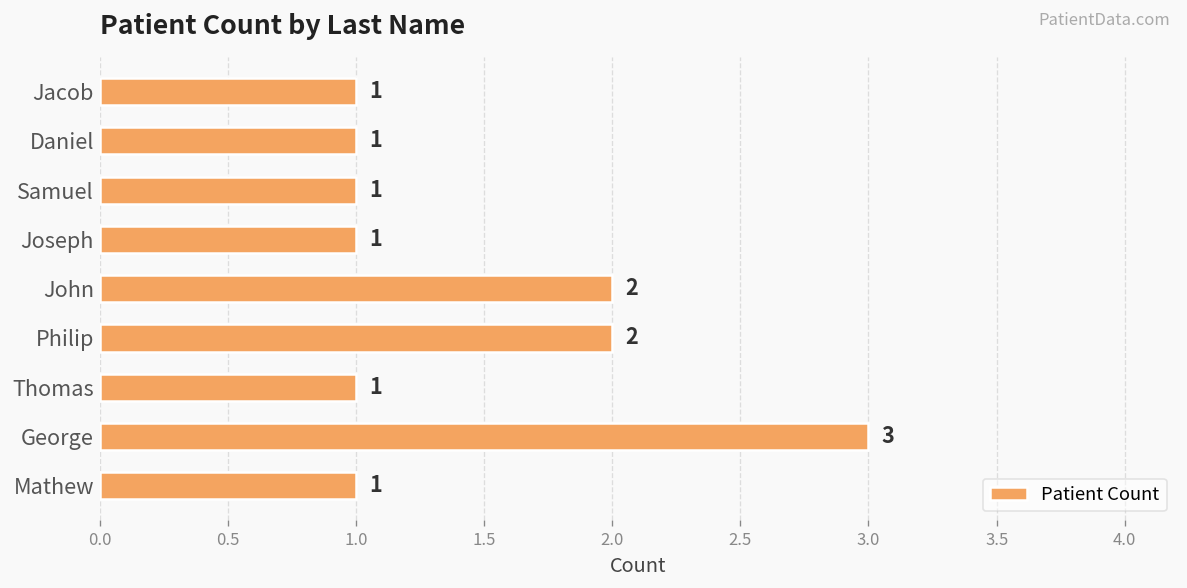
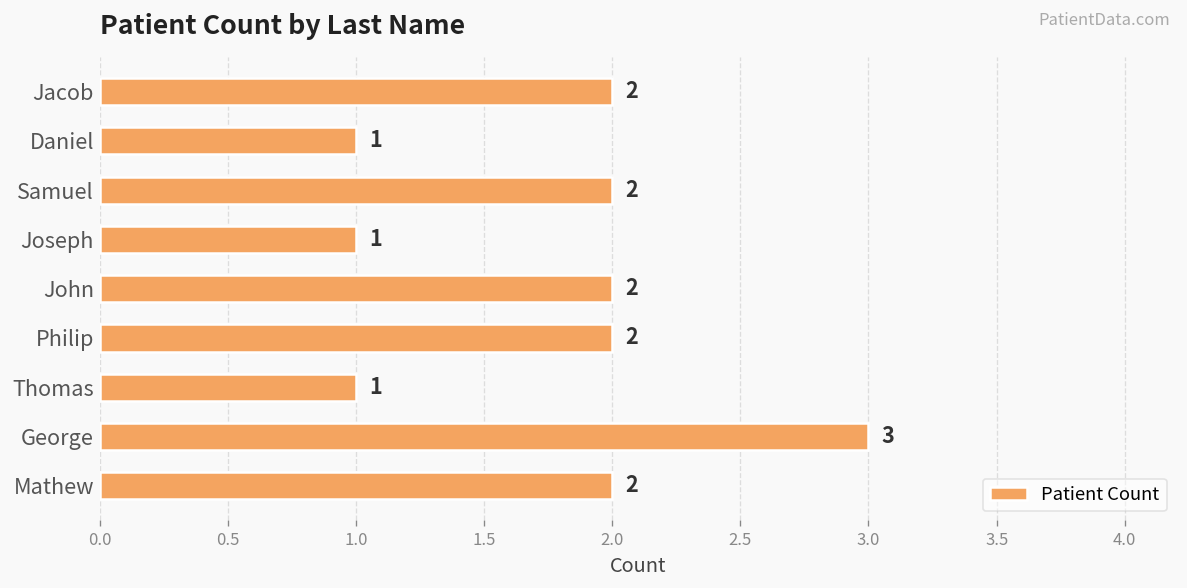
  {
-   "Jacob": 1,
+   "Jacob": 2,
    "Daniel": 1,
-   "Samuel": 1,
+   "Samuel": 2,
    "Joseph": 1,
    "John": 2,
    "Philip": 2,
    "Thomas": 1,
    "George": 3,
-   "Mathew": 1
+   "Mathew": 2
  }
